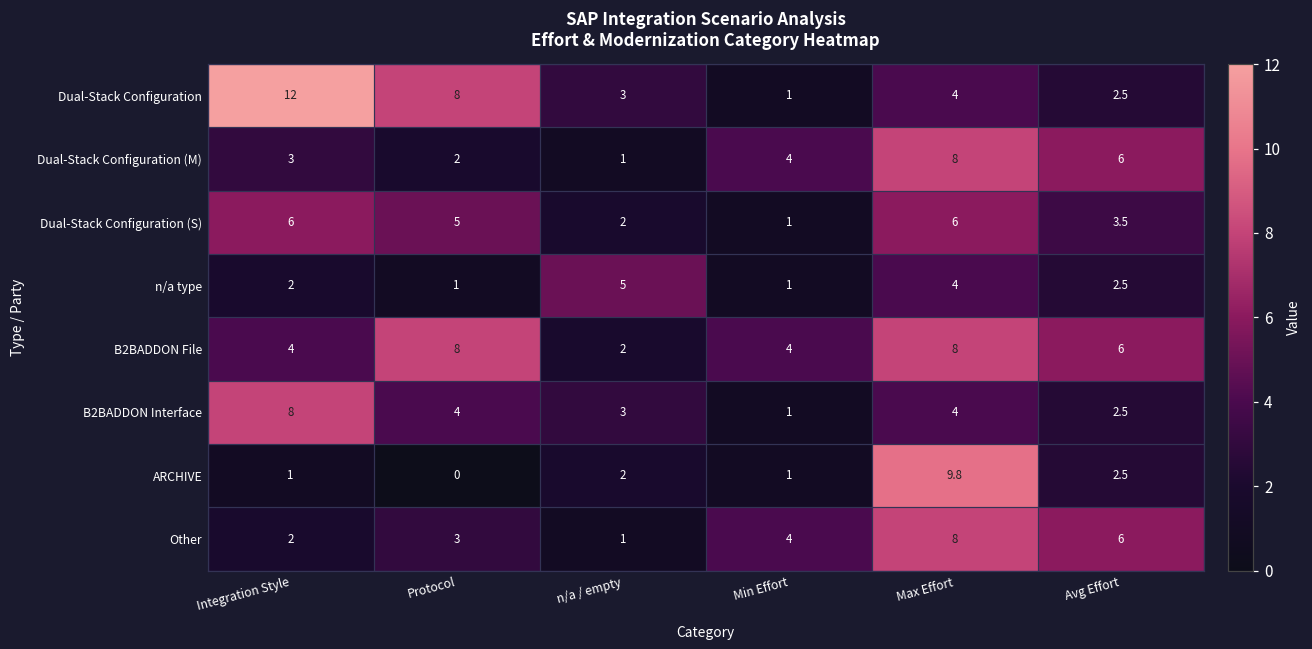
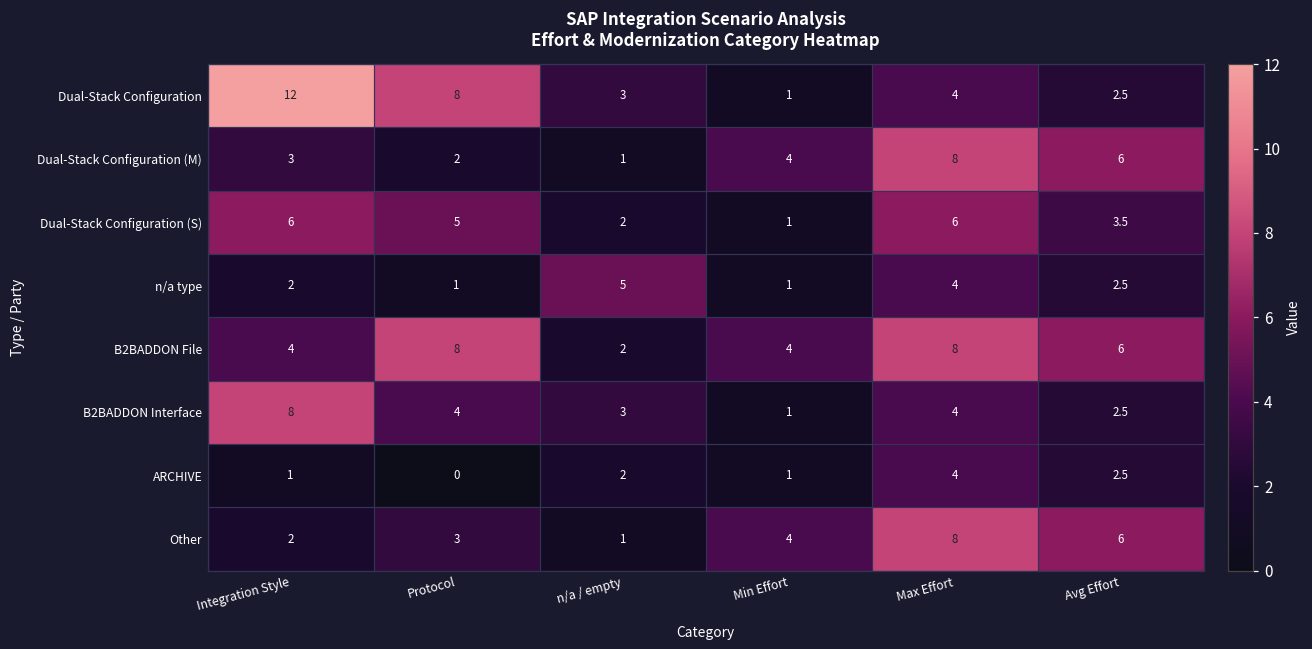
  {
    "Dual-Stack Configuration": {
      "Integration Style": 12,
      "Protocol": 8,
      "n/a / empty": 3,
      "Min Effort": 1,
      "Max Effort": 4,
      "Avg Effort": 2.5
    },
    "Dual-Stack Configuration (M)": {
      "Integration Style": 3,
      "Protocol": 2,
      "n/a / empty": 1,
      "Min Effort": 4,
      "Max Effort": 8,
      "Avg Effort": 6
    },
    "Dual-Stack Configuration (S)": {
      "Integration Style": 6,
      "Protocol": 5,
      "n/a / empty": 2,
      "Min Effort": 1,
      "Max Effort": 6,
      "Avg Effort": 3.5
    },
    "n/a type": {
      "Integration Style": 2,
      "Protocol": 1,
      "n/a / empty": 5,
      "Min Effort": 1,
      "Max Effort": 4,
      "Avg Effort": 2.5
    },
    "B2BADDON File": {
      "Integration Style": 4,
      "Protocol": 8,
      "n/a / empty": 2,
      "Min Effort": 4,
      "Max Effort": 8,
      "Avg Effort": 6
    },
    "B2BADDON Interface": {
      "Integration Style": 8,
      "Protocol": 4,
      "n/a / empty": 3,
      "Min Effort": 1,
      "Max Effort": 4,
      "Avg Effort": 2.5
    },
    "ARCHIVE": {
      "Integration Style": 1,
      "Protocol": 0,
      "n/a / empty": 2,
      "Min Effort": 1,
-     "Max Effort": 9.8,
+     "Max Effort": 4,
      "Avg Effort": 2.5
    },
    "Other": {
      "Integration Style": 2,
      "Protocol": 3,
      "n/a / empty": 1,
      "Min Effort": 4,
      "Max Effort": 8,
      "Avg Effort": 6
    }
  }
